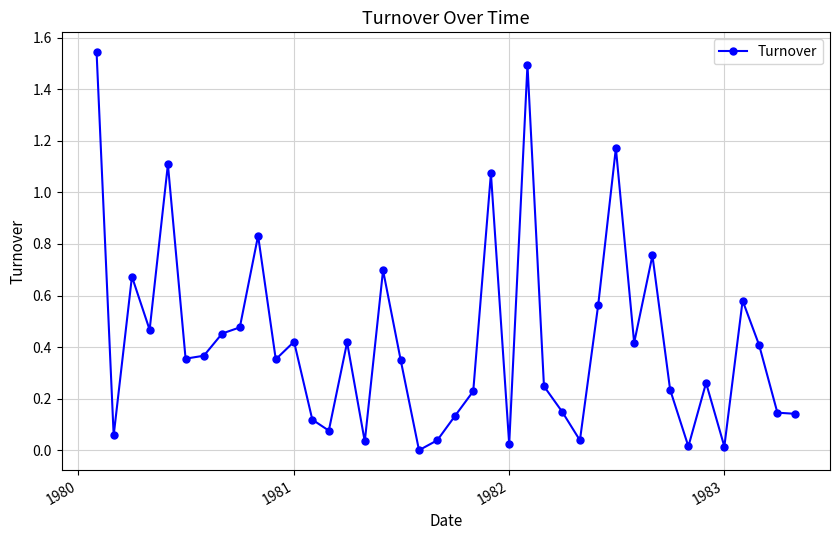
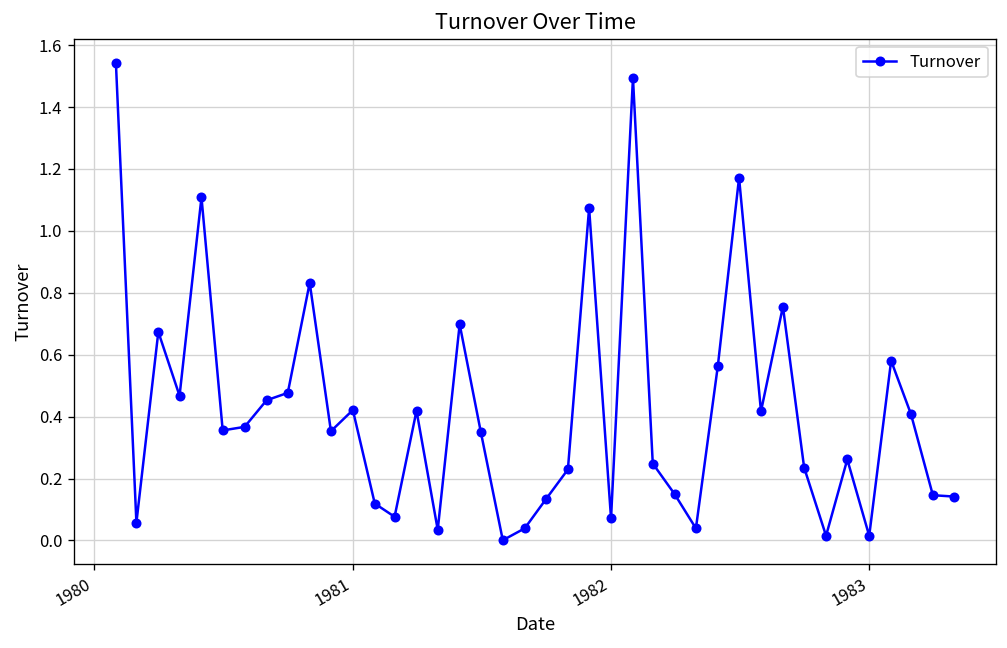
  {
    "1981": 0.42,
-   "1982": 0.02,
+   "1982": 0.07,
    "1983": 0.01
  }
